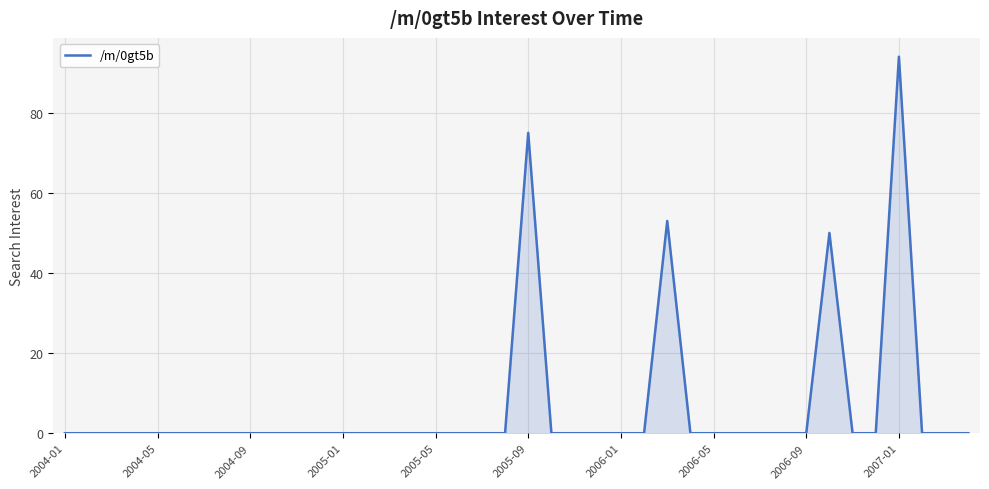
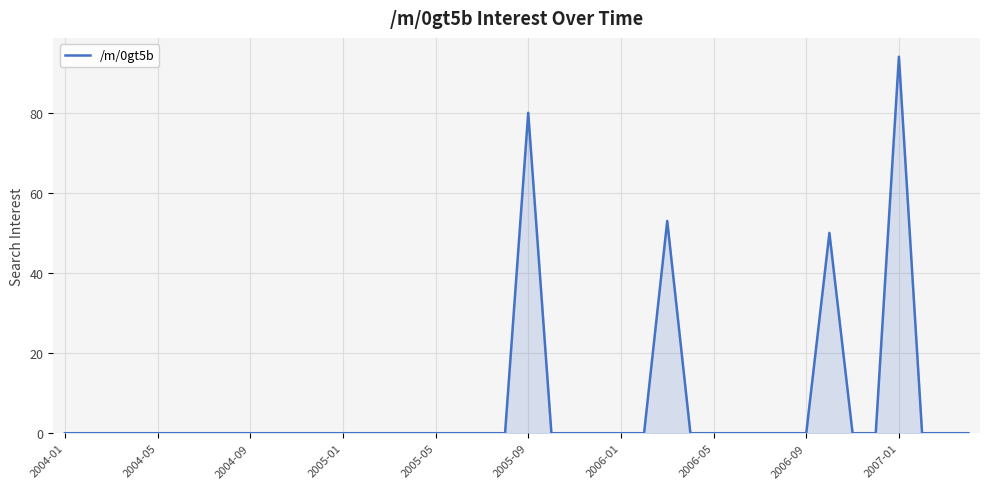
  {
    "2004-01": 0,
    "2004-05": 0,
    "2004-09": 0,
    "2005-01": 0,
    "2005-05": 0,
-   "2005-09": 75,
+   "2005-09": 80,
    "2006-01": 0,
    "2006-05": 0,
    "2006-09": 0,
    "2007-01": 94
  }
